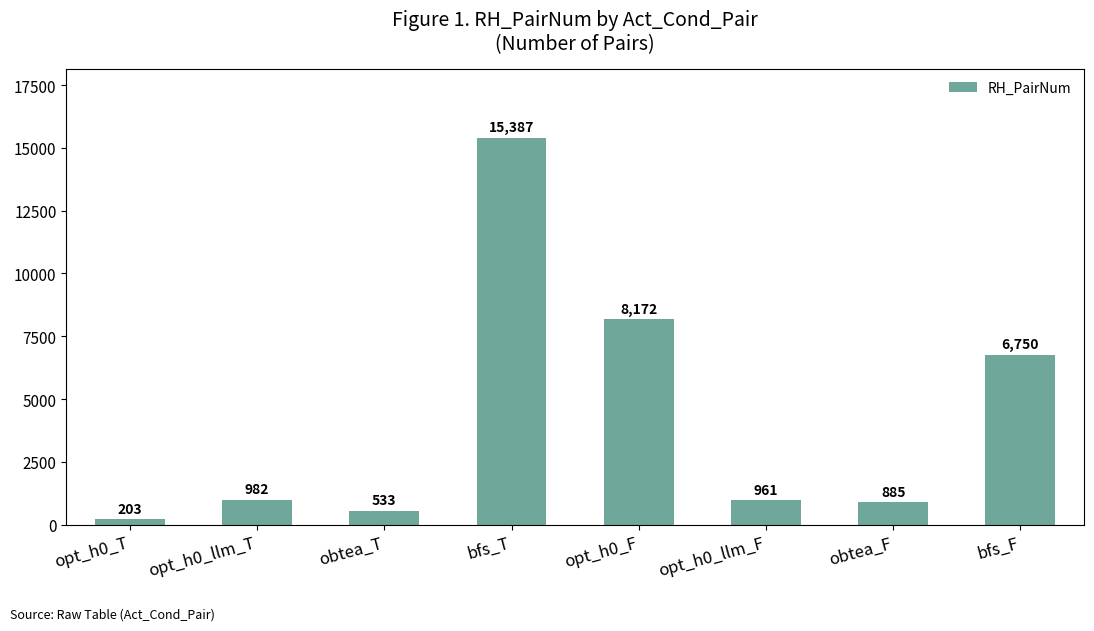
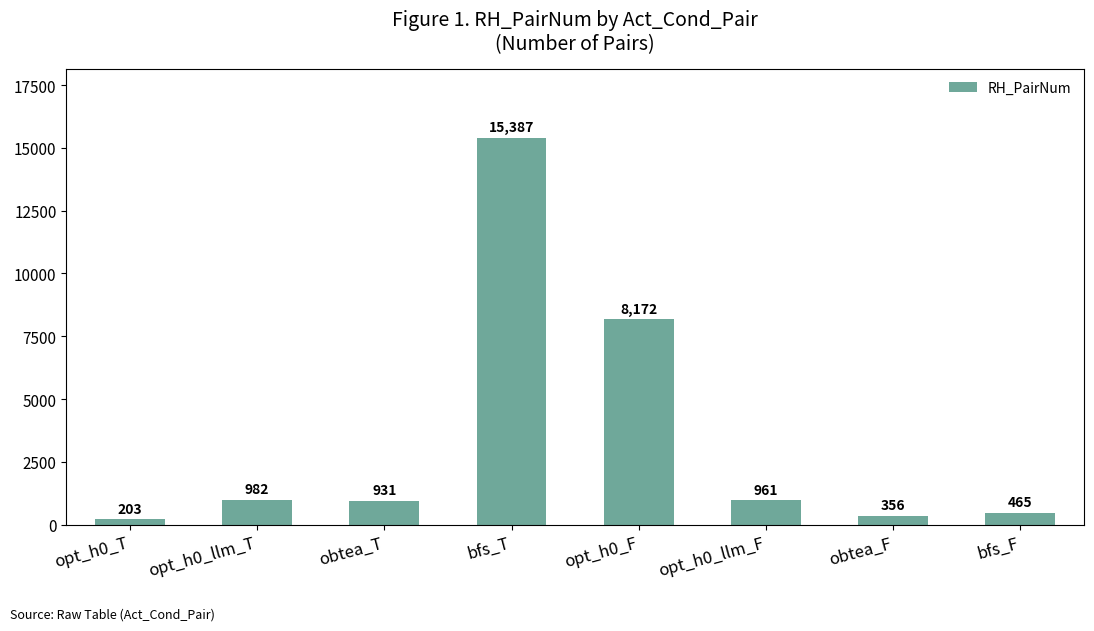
  {
    "opt_h0_T": "203",
    "opt_h0_llm_T": "982",
-   "obtea_T": "533",
+   "obtea_T": "931",
    "bfs_T": "15,387",
    "opt_h0_F": "8,172",
    "opt_h0_llm_F": "961",
-   "obtea_F": "885",
-   "bfs_F": "6,750"
+   "obtea_F": "356",
+   "bfs_F": "465"
  }
